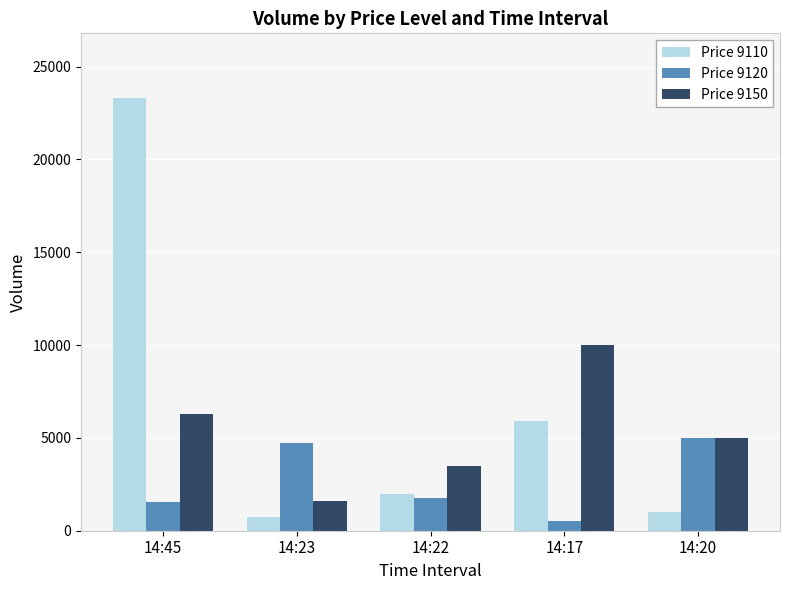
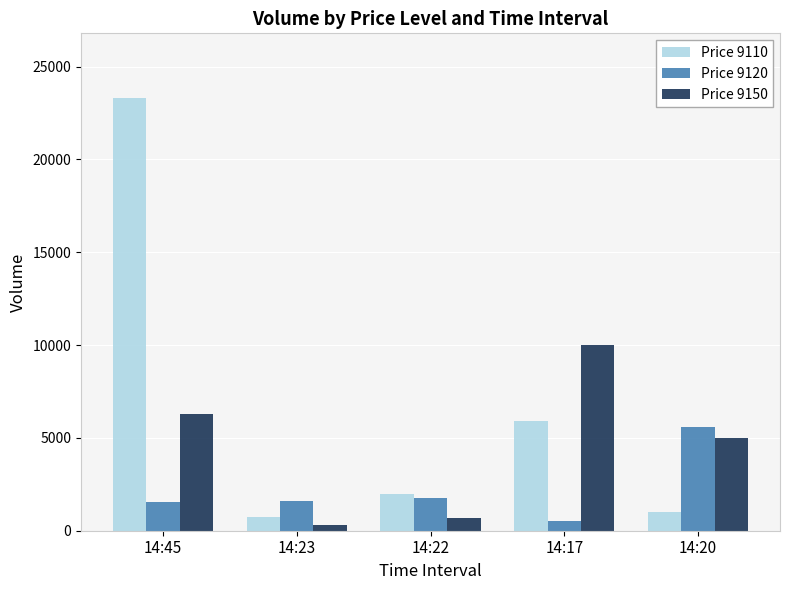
  {
    "Price 9110": {
      "14:45": 23300,
      "14:23": 700,
      "14:22": 2000,
      "14:17": 5900,
      "14:20": 1000
    },
    "Price 9120": {
      "14:45": 1500,
-     "14:23": 4700,
+     "14:23": 1600,
      "14:22": 1700,
      "14:17": 500,
-     "14:20": 5000
+     "14:20": 5600
    },
    "Price 9150": {
      "14:45": 6300,
-     "14:23": 1600,
-     "14:22": 3500,
+     "14:23": 300,
+     "14:22": 700,
      "14:17": 10000,
      "14:20": 5000
    }
  }
